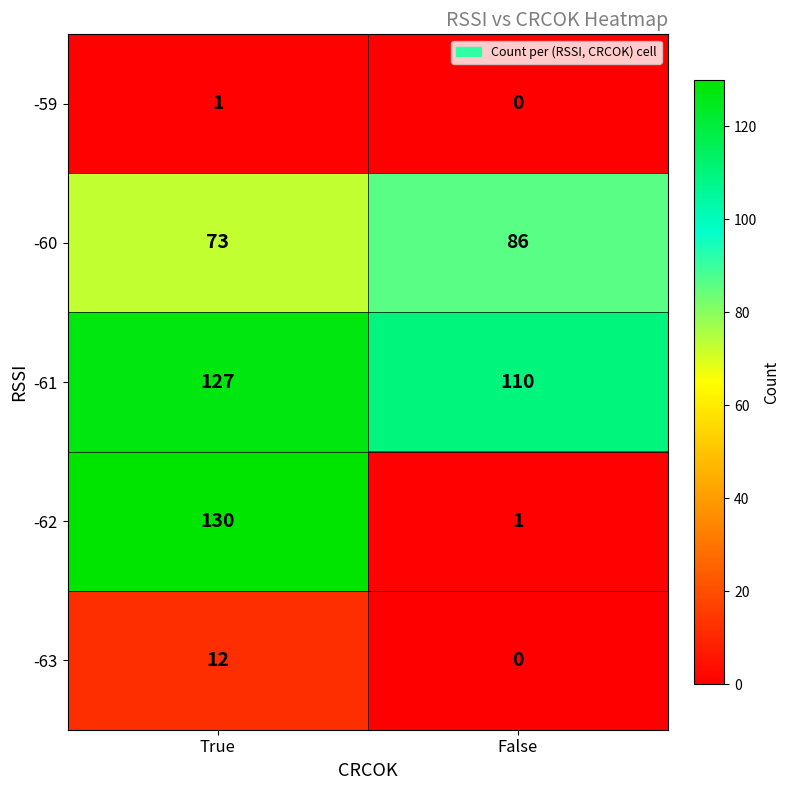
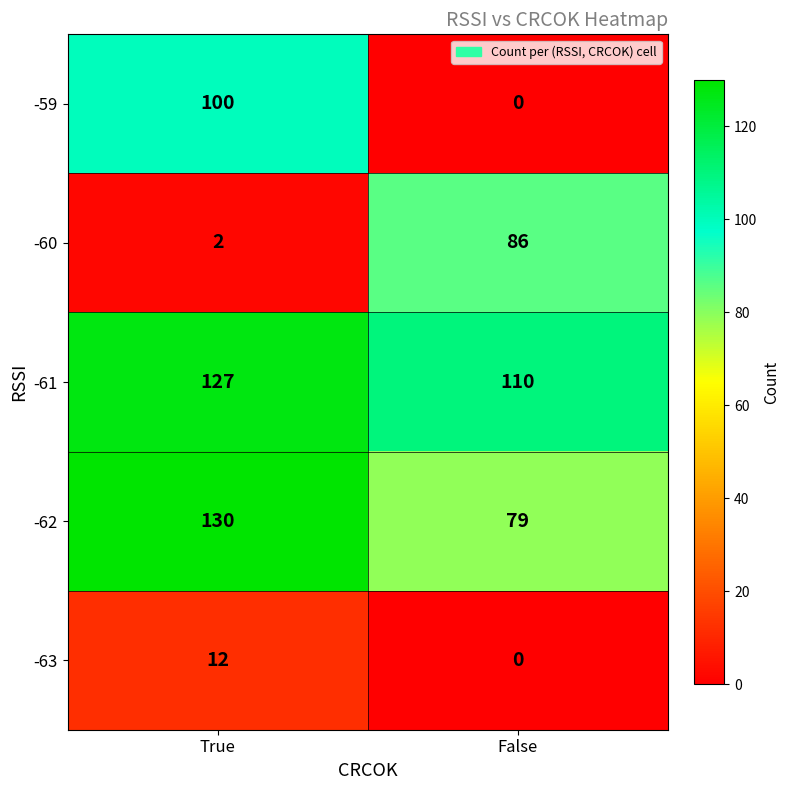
  {
    "-59": {
-     "True": 1,
+     "True": 100,
      "False": 0
    },
    "-60": {
-     "True": 73,
+     "True": 2,
      "False": 86
    },
    "-61": {
      "True": 127,
      "False": 110
    },
    "-62": {
      "True": 130,
-     "False": 1
+     "False": 79
    },
    "-63": {
      "True": 12,
      "False": 0
    }
  }
